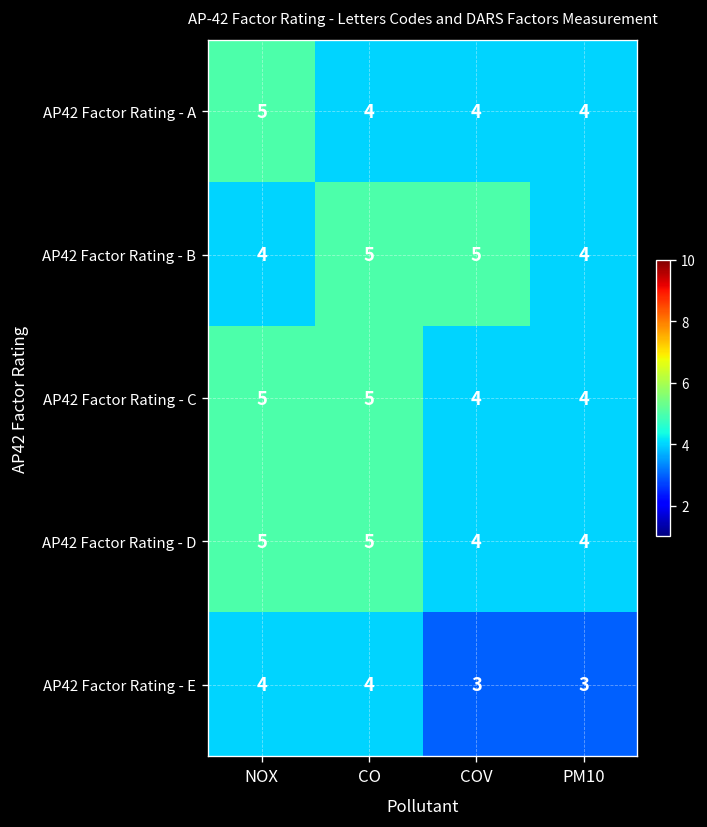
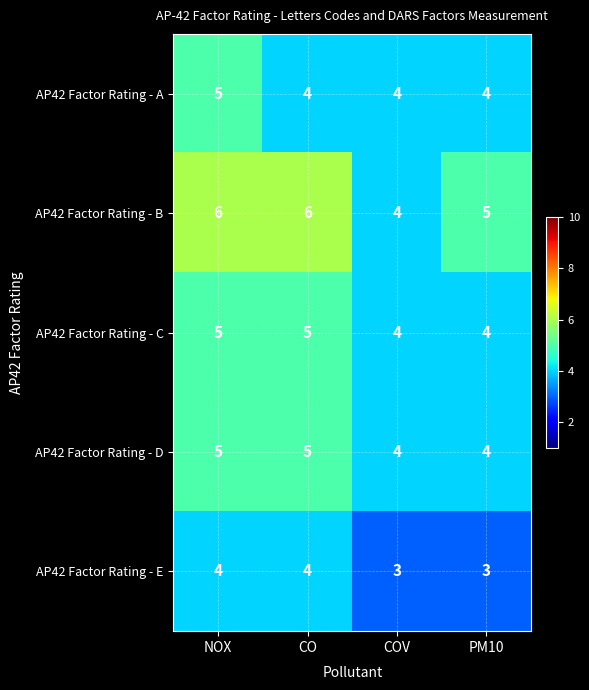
  {
    "AP42 Factor Rating - A": {
      "NOX": 5,
      "CO": 4,
      "COV": 4,
      "PM10": 4
    },
    "AP42 Factor Rating - B": {
-     "NOX": 4,
-     "CO": 5,
-     "COV": 5,
-     "PM10": 4
+     "NOX": 6,
+     "CO": 6,
+     "COV": 4,
+     "PM10": 5
    },
    "AP42 Factor Rating - C": {
      "NOX": 5,
      "CO": 5,
      "COV": 4,
      "PM10": 4
    },
    "AP42 Factor Rating - D": {
      "NOX": 5,
      "CO": 5,
      "COV": 4,
      "PM10": 4
    },
    "AP42 Factor Rating - E": {
      "NOX": 4,
      "CO": 4,
      "COV": 3,
      "PM10": 3
    }
  }
